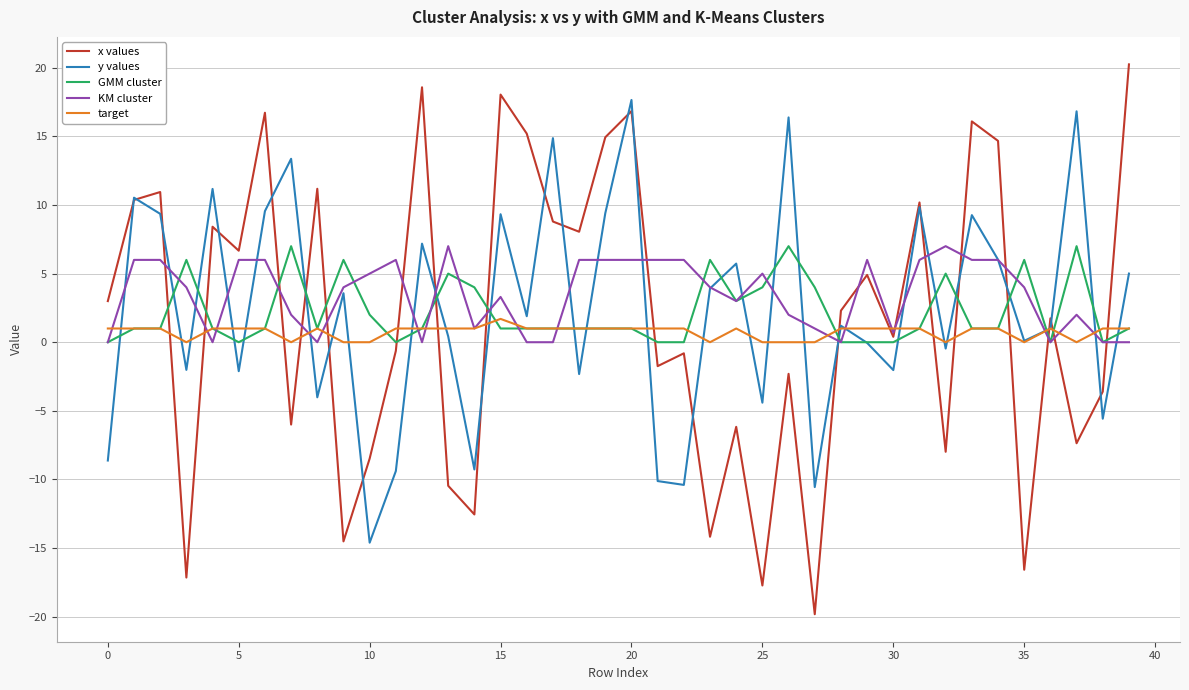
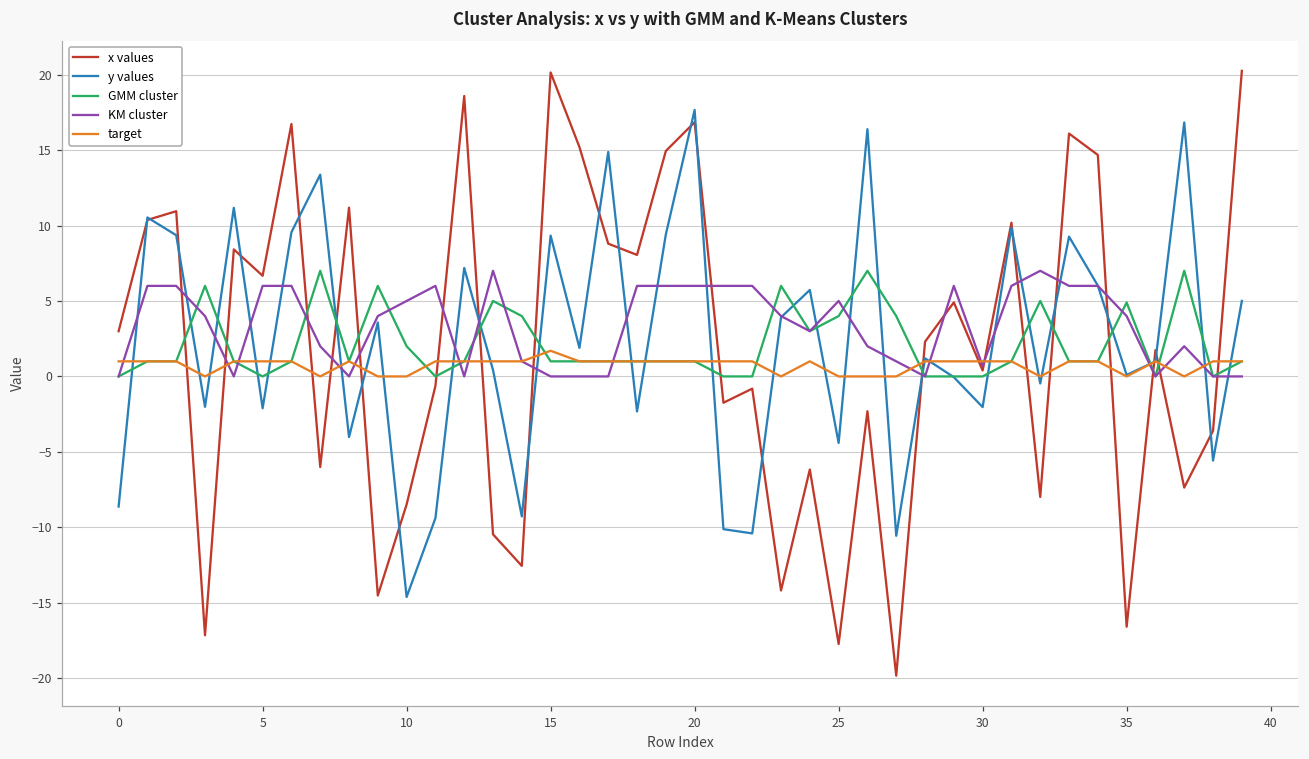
  {
    "x values": {
      "0": 3.0,
      "5": 6.7,
      "10": -8.5,
-     "15": 18.0,
+     "15": 20.1,
      "20": 16.8,
      "25": -17.7,
      "30": 0.4,
      "35": -16.6
    },
    "y values": {
      "0": -8.6,
      "5": -2.1,
      "10": -14.6,
      "15": 9.3,
      "20": 17.7,
      "25": -4.4,
      "30": -2.0
    },
    "GMM cluster": {
      "5": 0.0,
      "10": 2.0,
      "15": 1.0,
      "25": 4.0,
      "30": 0.0,
-     "35": 6.0
+     "35": 4.9
    },
    "KM cluster": {
      "5": 6.0,
      "10": 5.0,
-     "15": 3.3,
+     "15": 0.0,
      "20": 6.0,
      "25": 5.0,
      "30": 0.7,
      "35": 4.0
    },
    "target": {
      "0": 1.0,
      "5": 1.0,
      "10": 0.0,
      "15": 1.7,
      "25": 0.0,
      "30": 1.0
    }
  }
